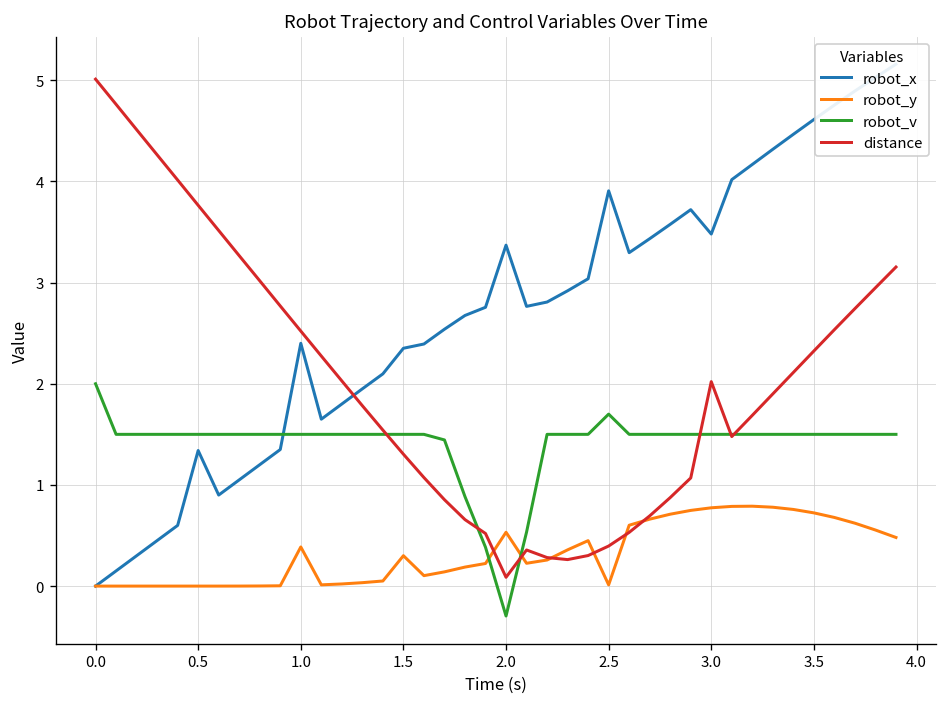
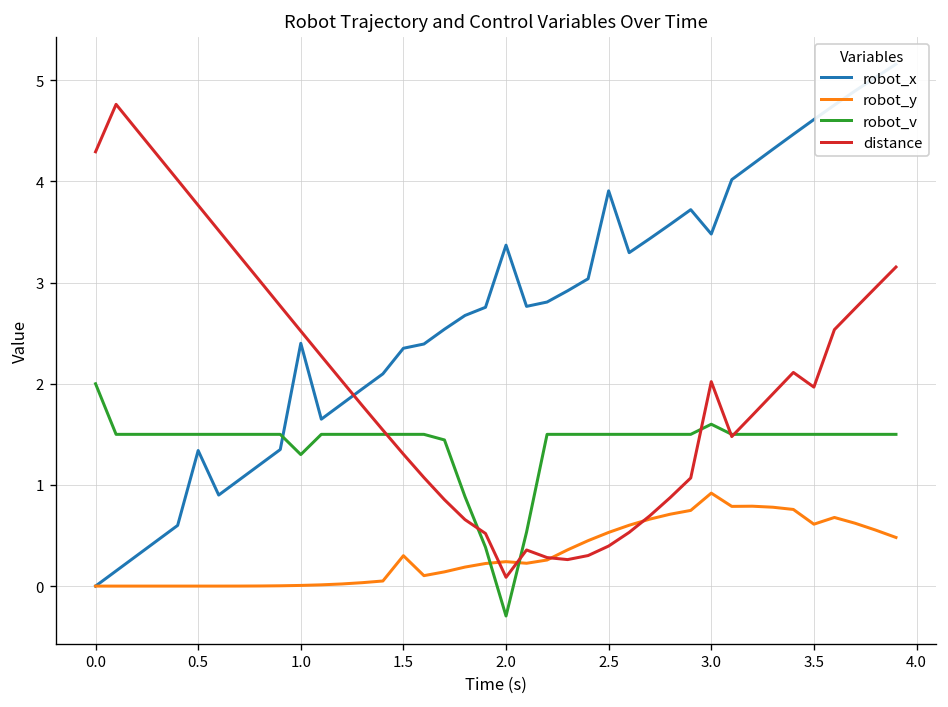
  {
    "robot_x": {
      "0.5": 1.3,
      "1.0": 2.4,
      "1.5": 2.4,
      "2.0": 3.4,
      "2.5": 3.9,
      "3.0": 3.5,
      "3.5": 4.6
    },
    "robot_y": {
      "0.5": 0.0,
-     "1.0": 0.4,
+     "1.0": 0.0,
      "1.5": 0.3,
-     "2.0": 0.5,
-     "2.5": 0.0,
-     "3.0": 0.8,
-     "3.5": 0.7
+     "2.0": 0.2,
+     "2.5": 0.5,
+     "3.0": 0.9,
+     "3.5": 0.6
    },
    "robot_v": {
      "0.0": 2.0,
      "0.5": 1.5,
-     "1.0": 1.5,
+     "1.0": 1.3,
      "1.5": 1.5,
      "2.0": -0.3,
-     "2.5": 1.7,
-     "3.0": 1.5,
+     "2.5": 1.5,
+     "3.0": 1.6,
      "3.5": 1.5
    },
    "distance": {
-     "0.0": 5.0,
+     "0.0": 4.3,
      "0.5": 3.8,
      "1.0": 2.5,
      "1.5": 1.3,
      "2.0": 0.1,
      "2.5": 0.4,
      "3.0": 2.0,
-     "3.5": 2.3
+     "3.5": 2.0
    }
  }
